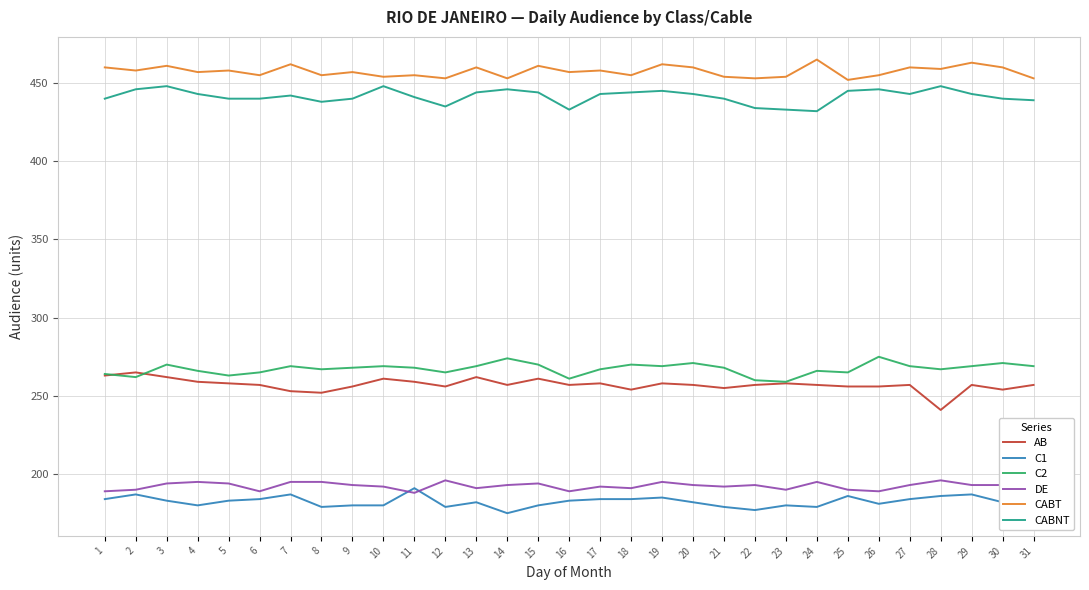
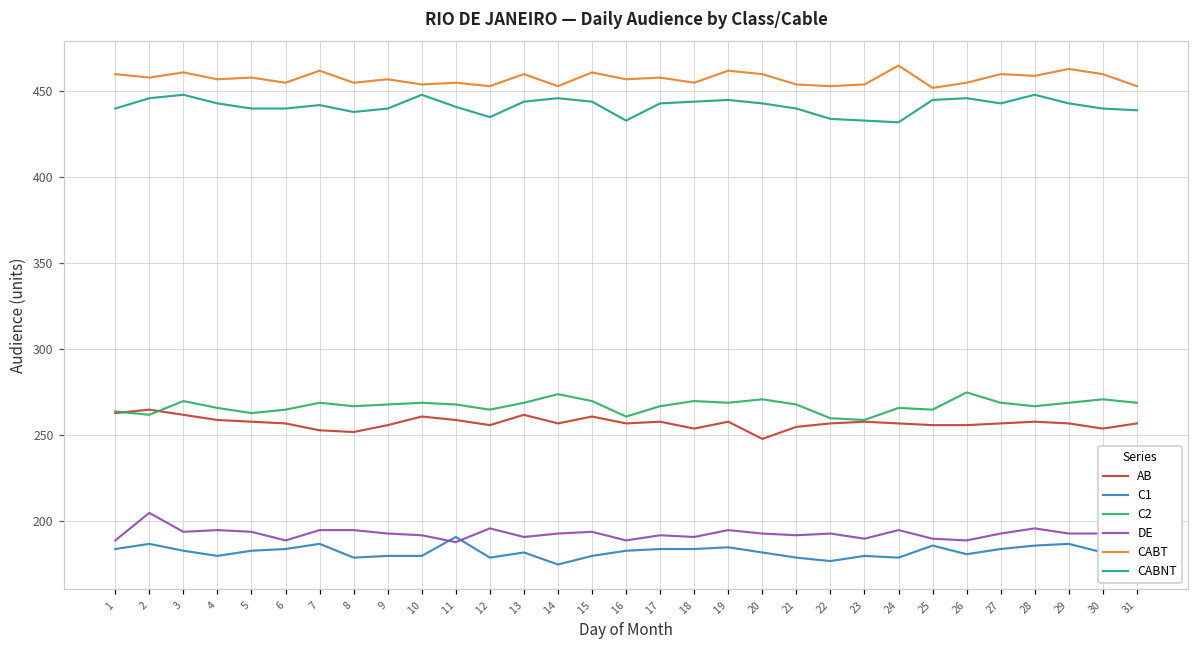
  {
    "AB": {
      "2": 265,
      "3": 262,
      "4": 259,
      "5": 258,
      "6": 257,
      "7": 253,
      "8": 252,
      "9": 256,
      "10": 261,
      "11": 259,
      "12": 256,
      "13": 262,
      "14": 257,
      "15": 261,
      "16": 257,
      "17": 258,
      "18": 254,
      "19": 258,
-     "20": 257,
+     "20": 248,
      "21": 255,
      "22": 257,
      "24": 257,
      "25": 256,
      "26": 256,
      "27": 257,
-     "28": 241,
+     "28": 258,
      "29": 257,
      "30": 254,
      "31": 257
    },
    "C1": {
      "1": 184,
      "2": 187,
      "3": 183,
      "4": 180,
      "5": 183,
      "6": 184,
      "7": 187,
      "8": 179,
      "9": 180,
      "10": 180,
      "11": 191,
      "12": 179,
      "13": 182,
      "14": 175,
      "15": 180,
      "16": 183,
      "17": 184,
      "18": 184,
      "19": 185,
      "20": 182,
      "21": 179,
      "22": 177,
      "23": 180,
      "24": 179,
      "25": 186,
      "26": 181,
      "27": 184,
      "28": 186,
      "29": 187
    },
    "DE": {
      "1": 189,
-     "2": 190,
+     "2": 205,
      "3": 194,
      "4": 195,
      "5": 194,
      "6": 189,
      "7": 195,
      "8": 195,
      "9": 193,
      "10": 192,
      "11": 188,
      "12": 196,
      "13": 191,
      "14": 193,
      "15": 194,
      "16": 189,
      "17": 192,
      "18": 191,
      "19": 195,
      "20": 193,
      "21": 192,
      "22": 193,
      "23": 190,
      "24": 195,
      "25": 190,
      "26": 189,
      "27": 193,
      "28": 196,
      "29": 193
    },
    "CABT": {
      "1": 460,
      "2": 458,
      "3": 461,
      "4": 457,
      "5": 458,
      "6": 455,
      "7": 462,
      "8": 455,
      "9": 457,
      "10": 454,
      "11": 455,
      "12": 453,
      "13": 460,
      "14": 453,
      "15": 461,
      "16": 457,
      "17": 458,
      "18": 455,
      "19": 462,
      "20": 460,
      "21": 454,
      "22": 453,
      "23": 454,
      "24": 465,
      "25": 452,
      "26": 455,
      "27": 460,
      "28": 459,
      "29": 463,
      "30": 460,
      "31": 453
    }
  }
